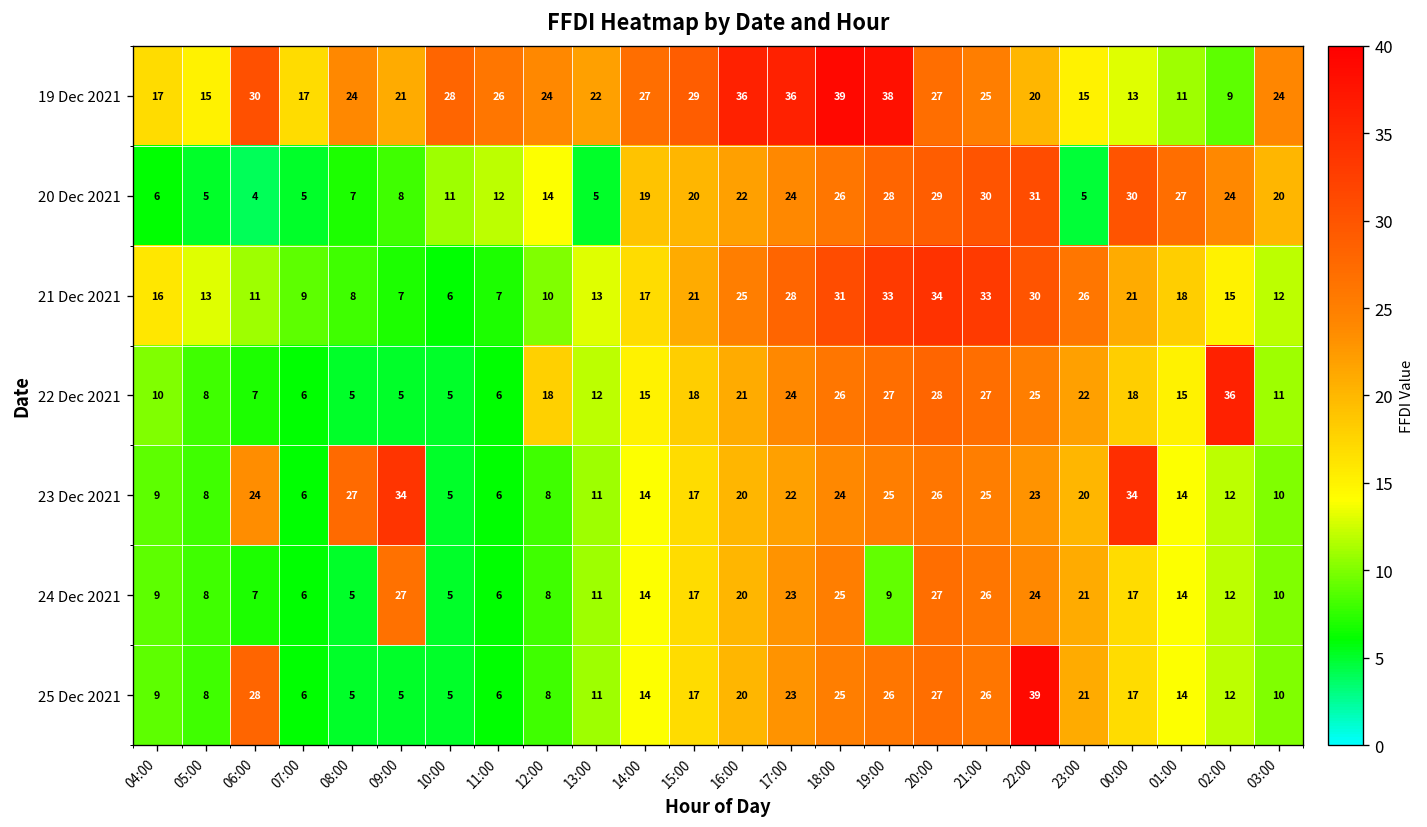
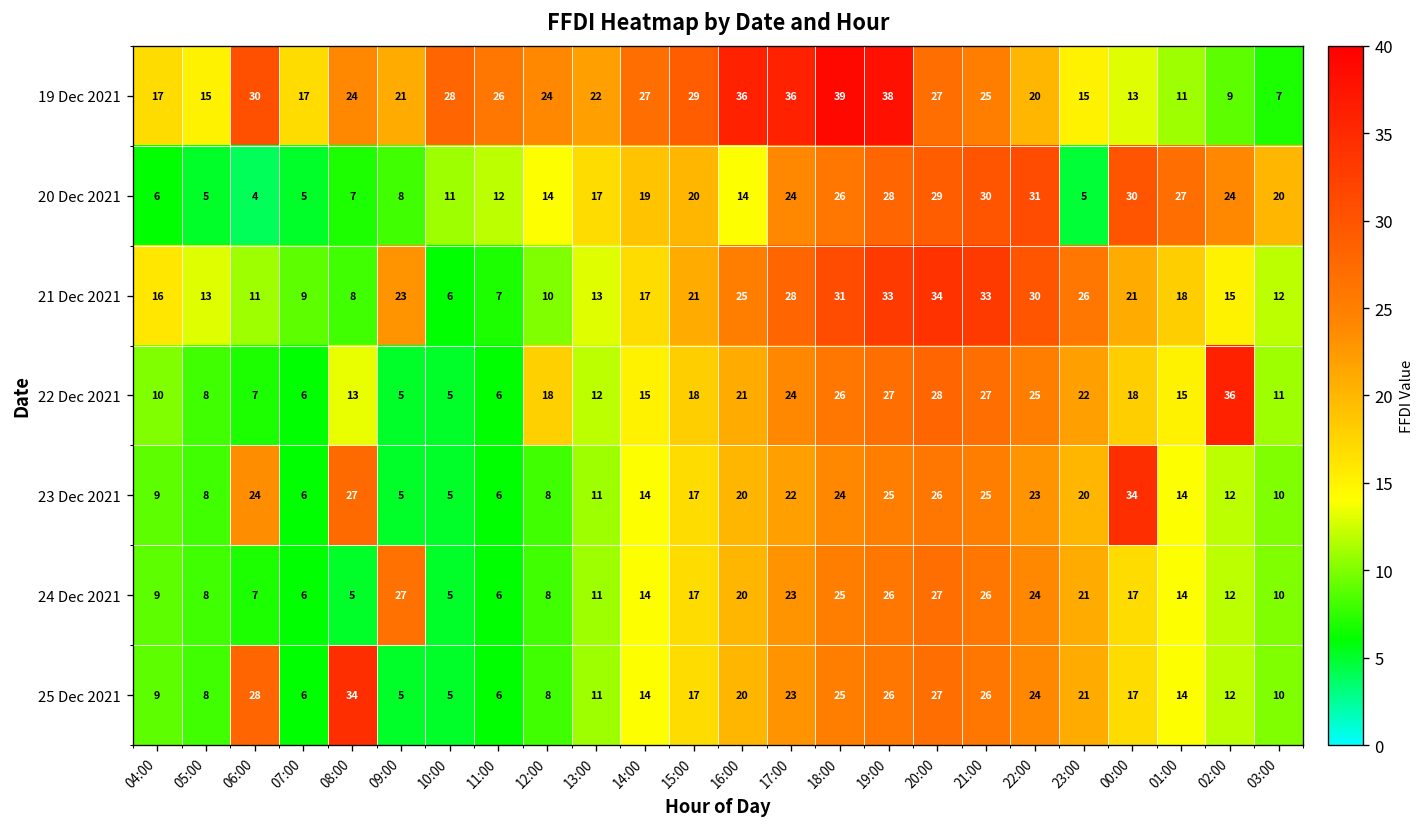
  {
    "19 Dec 2021": {
      "04:00": 17,
      "05:00": 15,
      "06:00": 30,
      "07:00": 17,
      "08:00": 24,
      "09:00": 21,
      "10:00": 28,
      "11:00": 26,
      "12:00": 24,
      "13:00": 22,
      "14:00": 27,
      "15:00": 29,
      "16:00": 36,
      "17:00": 36,
      "18:00": 39,
      "19:00": 38,
      "20:00": 27,
      "21:00": 25,
      "22:00": 20,
      "23:00": 15,
      "00:00": 13,
      "01:00": 11,
      "02:00": 9,
-     "03:00": 24
+     "03:00": 7
    },
    "20 Dec 2021": {
      "04:00": 6,
      "05:00": 5,
      "06:00": 4,
      "07:00": 5,
      "08:00": 7,
      "09:00": 8,
      "10:00": 11,
      "11:00": 12,
      "12:00": 14,
-     "13:00": 5,
+     "13:00": 17,
      "14:00": 19,
      "15:00": 20,
-     "16:00": 22,
+     "16:00": 14,
      "17:00": 24,
      "18:00": 26,
      "19:00": 28,
      "20:00": 29,
      "21:00": 30,
      "22:00": 31,
      "23:00": 5,
      "00:00": 30,
      "01:00": 27,
      "02:00": 24,
      "03:00": 20
    },
    "21 Dec 2021": {
      "04:00": 16,
      "05:00": 13,
      "06:00": 11,
      "07:00": 9,
      "08:00": 8,
-     "09:00": 7,
+     "09:00": 23,
      "10:00": 6,
      "11:00": 7,
      "12:00": 10,
      "13:00": 13,
      "14:00": 17,
      "15:00": 21,
      "16:00": 25,
      "17:00": 28,
      "18:00": 31,
      "19:00": 33,
      "20:00": 34,
      "21:00": 33,
      "22:00": 30,
      "23:00": 26,
      "00:00": 21,
      "01:00": 18,
      "02:00": 15,
      "03:00": 12
    },
    "22 Dec 2021": {
      "04:00": 10,
      "05:00": 8,
      "06:00": 7,
      "07:00": 6,
-     "08:00": 5,
+     "08:00": 13,
      "09:00": 5,
      "10:00": 5,
      "11:00": 6,
      "12:00": 18,
      "13:00": 12,
      "14:00": 15,
      "15:00": 18,
      "16:00": 21,
      "17:00": 24,
      "18:00": 26,
      "19:00": 27,
      "20:00": 28,
      "21:00": 27,
      "22:00": 25,
      "23:00": 22,
      "00:00": 18,
      "01:00": 15,
      "02:00": 36,
      "03:00": 11
    },
    "23 Dec 2021": {
      "04:00": 9,
      "05:00": 8,
      "06:00": 24,
      "07:00": 6,
      "08:00": 27,
-     "09:00": 34,
+     "09:00": 5,
      "10:00": 5,
      "11:00": 6,
      "12:00": 8,
      "13:00": 11,
      "14:00": 14,
      "15:00": 17,
      "16:00": 20,
      "17:00": 22,
      "18:00": 24,
      "19:00": 25,
      "20:00": 26,
      "21:00": 25,
      "22:00": 23,
      "23:00": 20,
      "00:00": 34,
      "01:00": 14,
      "02:00": 12,
      "03:00": 10
    },
    "24 Dec 2021": {
      "04:00": 9,
      "05:00": 8,
      "06:00": 7,
      "07:00": 6,
      "08:00": 5,
      "09:00": 27,
      "10:00": 5,
      "11:00": 6,
      "12:00": 8,
      "13:00": 11,
      "14:00": 14,
      "15:00": 17,
      "16:00": 20,
      "17:00": 23,
      "18:00": 25,
-     "19:00": 9,
+     "19:00": 26,
      "20:00": 27,
      "21:00": 26,
      "22:00": 24,
      "23:00": 21,
      "00:00": 17,
      "01:00": 14,
      "02:00": 12,
      "03:00": 10
    },
    "25 Dec 2021": {
      "04:00": 9,
      "05:00": 8,
      "06:00": 28,
      "07:00": 6,
-     "08:00": 5,
+     "08:00": 34,
      "09:00": 5,
      "10:00": 5,
      "11:00": 6,
      "12:00": 8,
      "13:00": 11,
      "14:00": 14,
      "15:00": 17,
      "16:00": 20,
      "17:00": 23,
      "18:00": 25,
      "19:00": 26,
      "20:00": 27,
      "21:00": 26,
-     "22:00": 39,
+     "22:00": 24,
      "23:00": 21,
      "00:00": 17,
      "01:00": 14,
      "02:00": 12,
      "03:00": 10
    }
  }
